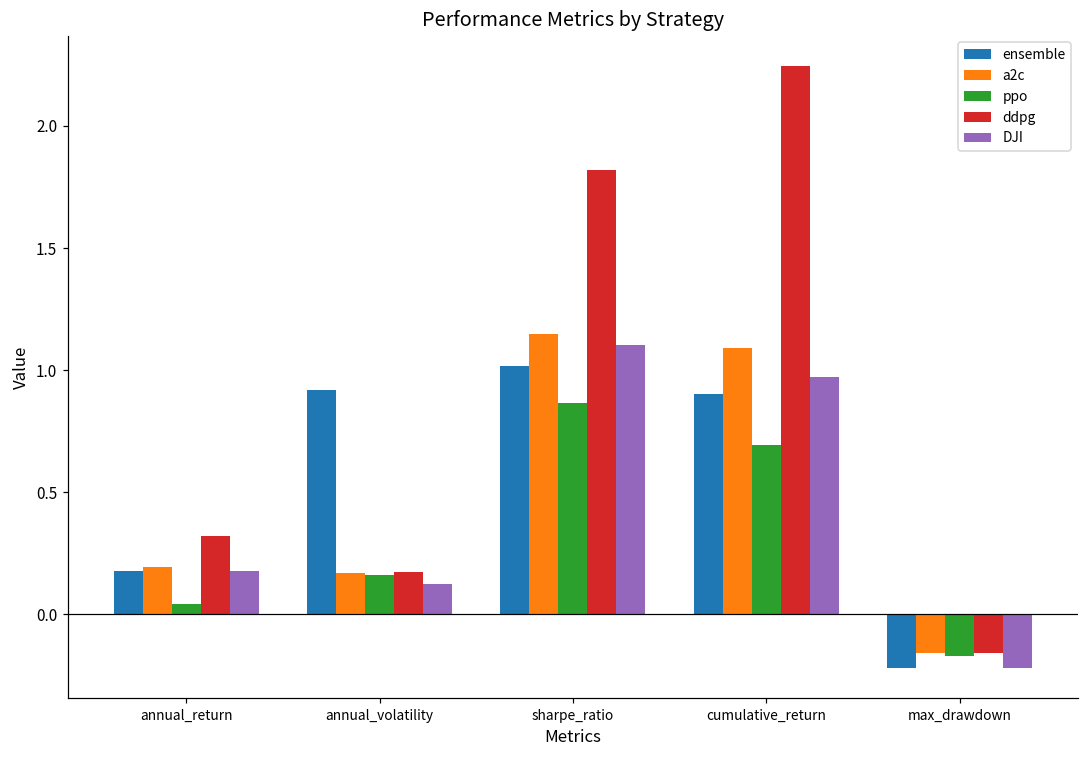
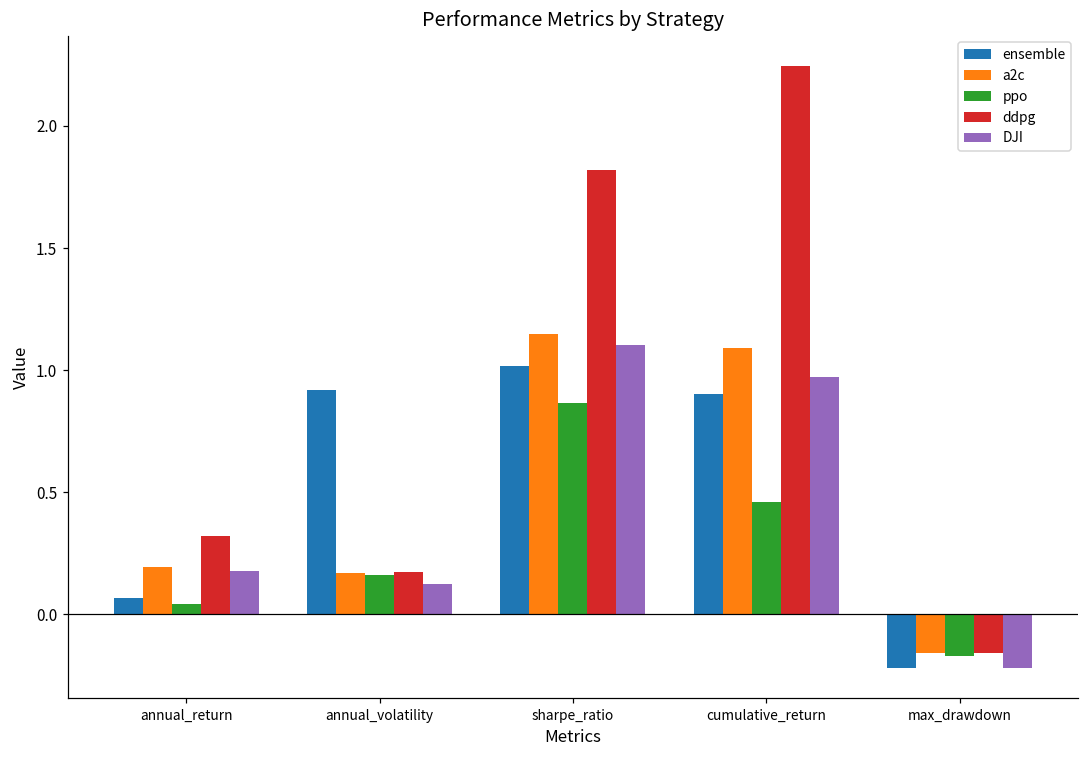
  {
    "ensemble": {
-     "annual_return": 0.18,
+     "annual_return": 0.07,
      "annual_volatility": 0.92,
      "sharpe_ratio": 1.02,
      "cumulative_return": 0.90,
      "max_drawdown": -0.22
    },
    "a2c": {
      "annual_return": 0.20,
      "annual_volatility": 0.17,
      "sharpe_ratio": 1.15,
      "cumulative_return": 1.09,
      "max_drawdown": -0.16
    },
    "ppo": {
      "annual_return": 0.04,
      "annual_volatility": 0.16,
      "sharpe_ratio": 0.87,
-     "cumulative_return": 0.69,
+     "cumulative_return": 0.46,
      "max_drawdown": -0.17
    },
    "ddpg": {
      "annual_return": 0.32,
      "annual_volatility": 0.18,
      "sharpe_ratio": 1.82,
      "cumulative_return": 2.25,
      "max_drawdown": -0.16
    },
    "DJI": {
      "annual_return": 0.18,
      "annual_volatility": 0.13,
      "sharpe_ratio": 1.10,
      "cumulative_return": 0.97,
      "max_drawdown": -0.22
    }
  }
